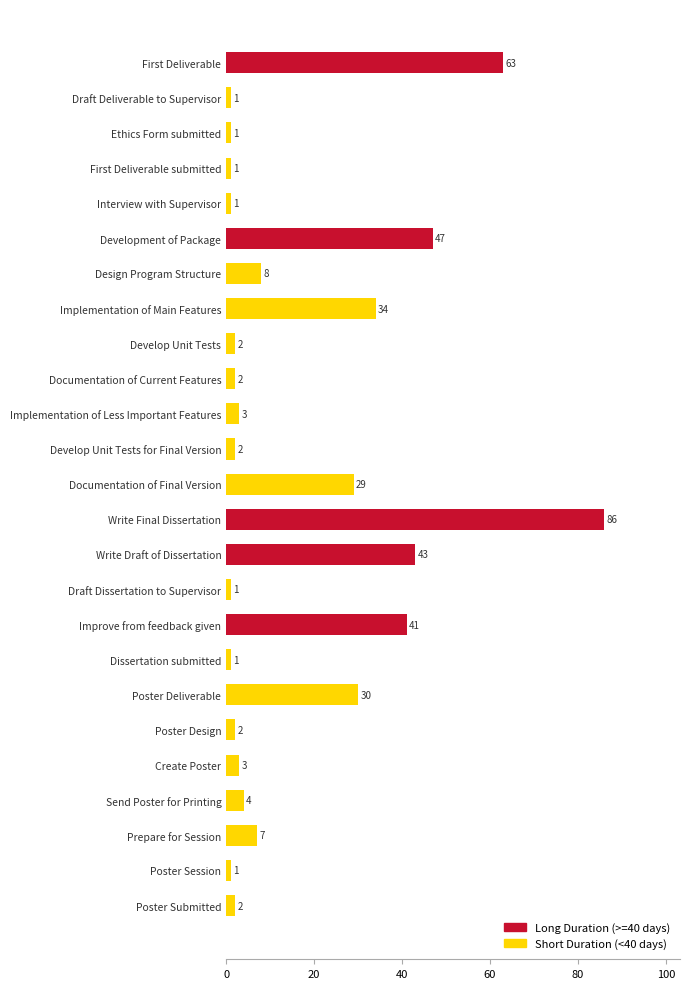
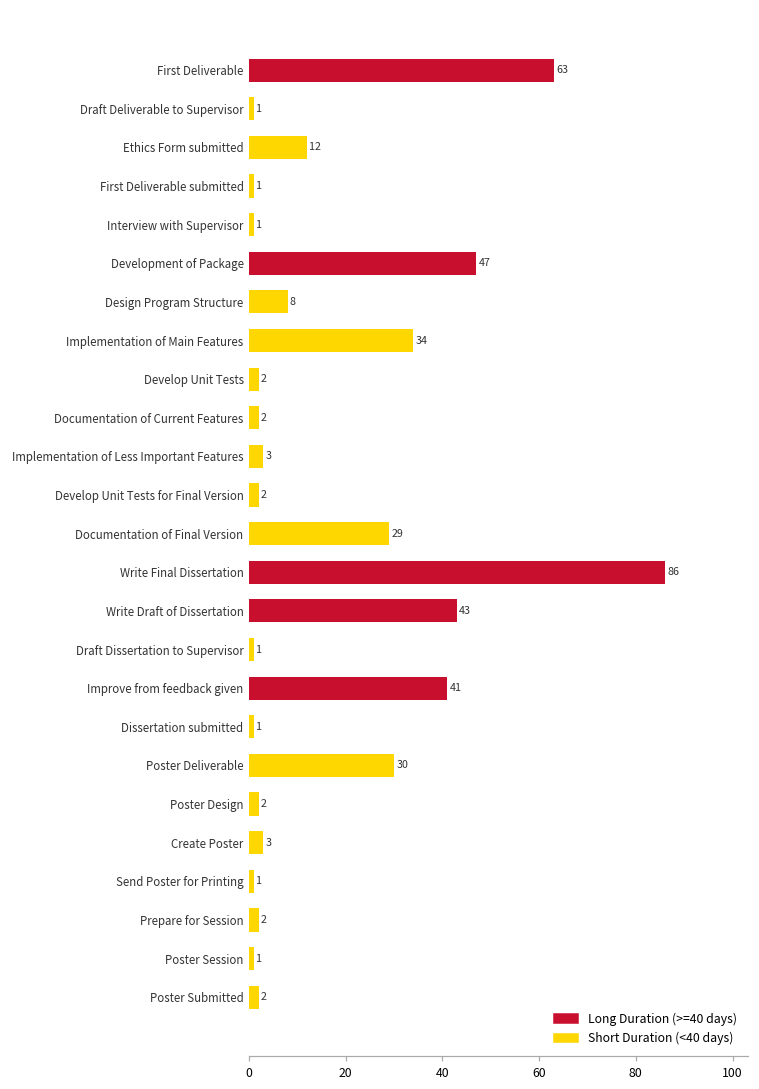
  {
    "First Deliverable": 63,
    "Draft Deliverable to Supervisor": 1,
-   "Ethics Form submitted": 1,
+   "Ethics Form submitted": 12,
    "First Deliverable submitted": 1,
    "Interview with Supervisor": 1,
    "Development of Package": 47,
    "Design Program Structure": 8,
    "Implementation of Main Features": 34,
    "Develop Unit Tests": 2,
    "Documentation of Current Features": 2,
    "Implementation of Less Important Features": 3,
    "Develop Unit Tests for Final Version": 2,
    "Documentation of Final Version": 29,
    "Write Final Dissertation": 86,
    "Write Draft of Dissertation": 43,
    "Draft Dissertation to Supervisor": 1,
    "Improve from feedback given": 41,
    "Dissertation submitted": 1,
    "Poster Deliverable": 30,
    "Poster Design": 2,
    "Create Poster": 3,
-   "Send Poster for Printing": 4,
-   "Prepare for Session": 7,
+   "Send Poster for Printing": 1,
+   "Prepare for Session": 2,
    "Poster Session": 1,
    "Poster Submitted": 2
  }
